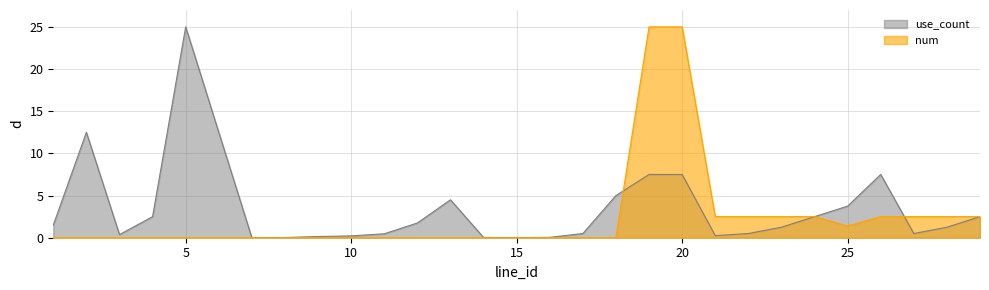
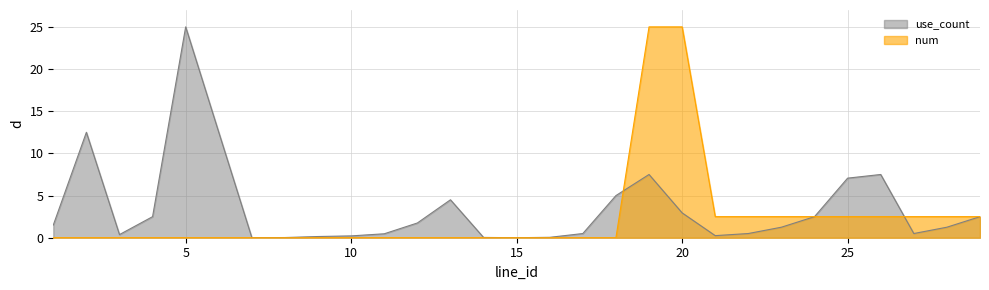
  {
    "use_count": {
      "5": 25,
-     "20": 7,
-     "25": 4
+     "20": 3,
+     "25": 7
    },
    "num": {
      "5": 0,
      "20": 25,
-     "25": 1
+     "25": 2
    }
  }
